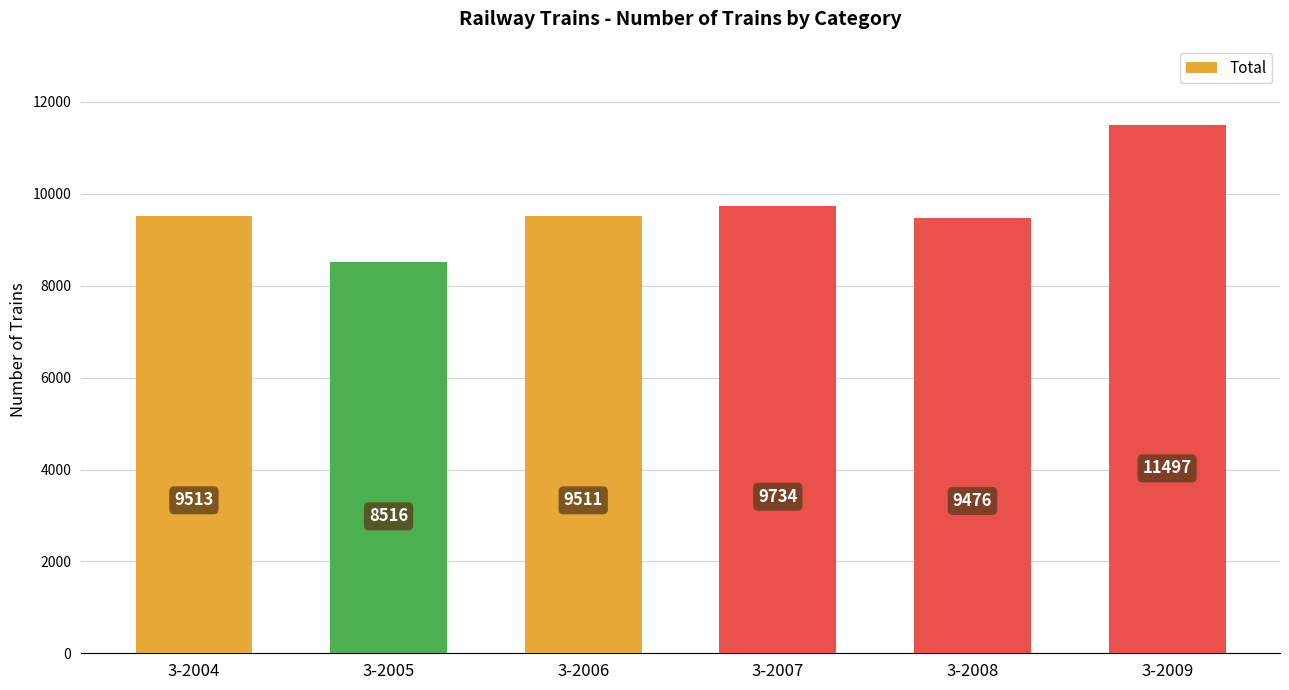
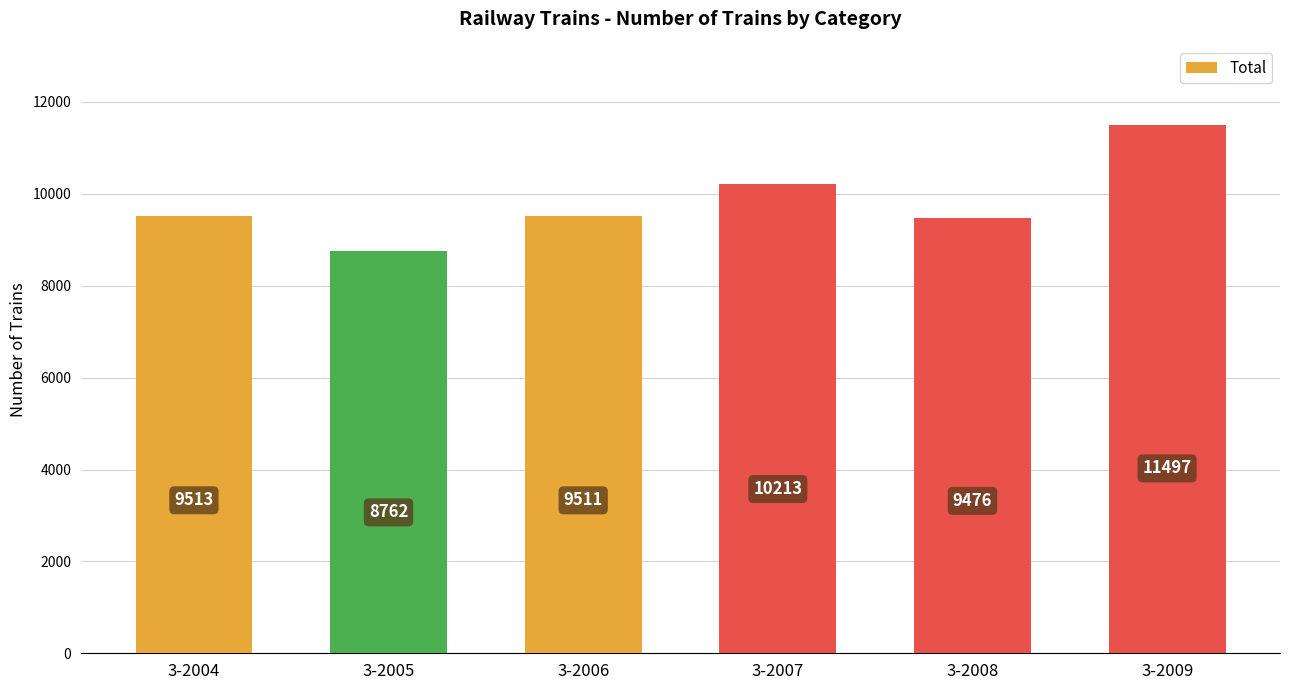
  {
-   "3-2005": 8516,
-   "3-2007": 9734
+   "3-2005": 8762,
+   "3-2007": 10213
  }
